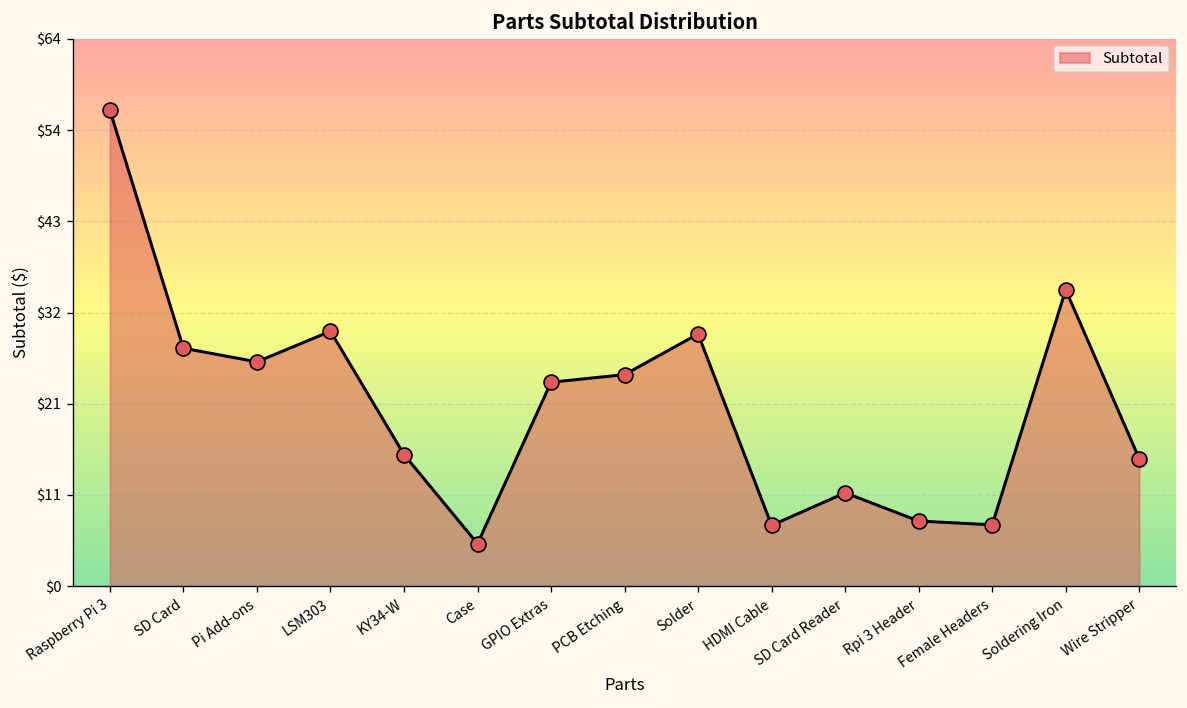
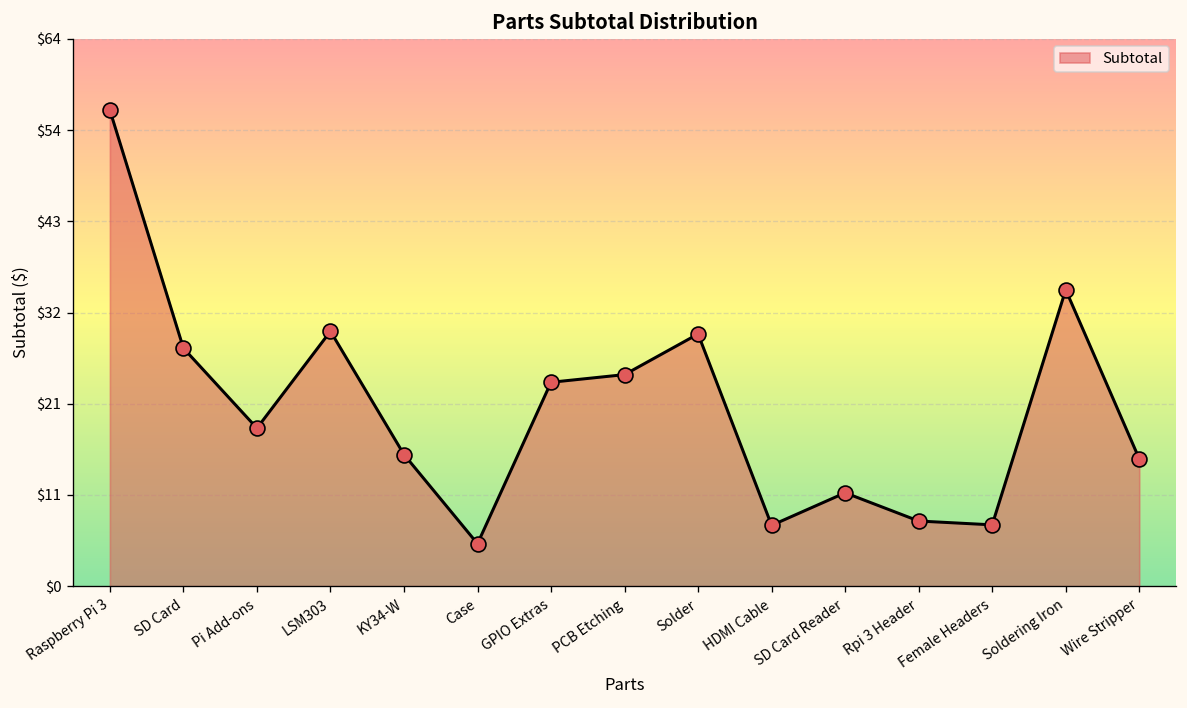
  {
    "Raspberry Pi 3": "$56",
    "SD Card": "$28",
-   "Pi Add-ons": "$26",
+   "Pi Add-ons": "$19",
    "LSM303": "$30",
    "KY34-W": "$15",
    "Case": "$5",
    "GPIO Extras": "$24",
    "PCB Etching": "$25",
    "Solder": "$30",
    "HDMI Cable": "$7",
    "SD Card Reader": "$11",
    "Rpi 3 Header": "$8",
    "Female Headers": "$7",
    "Soldering Iron": "$35",
    "Wire Stripper": "$15"
  }
